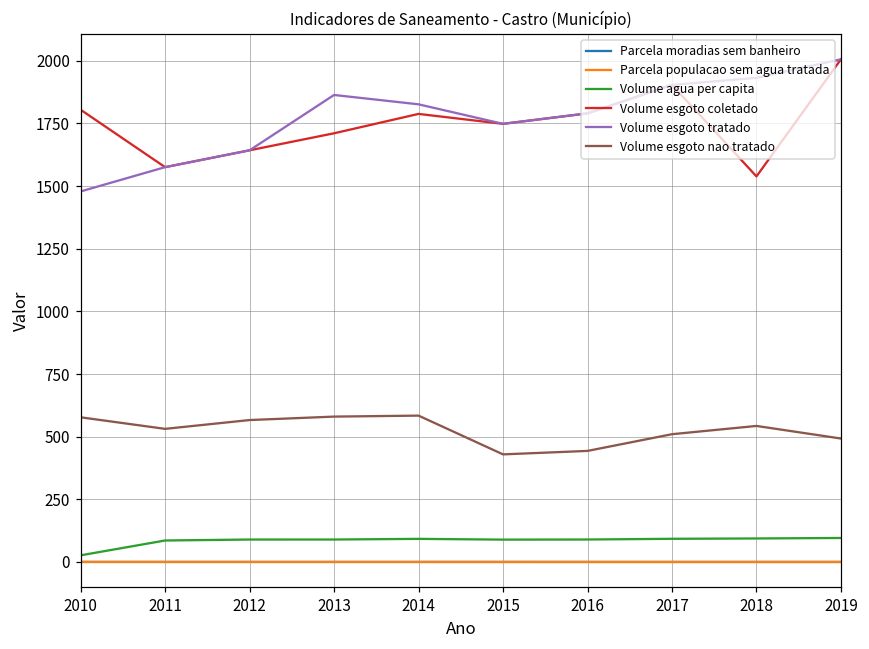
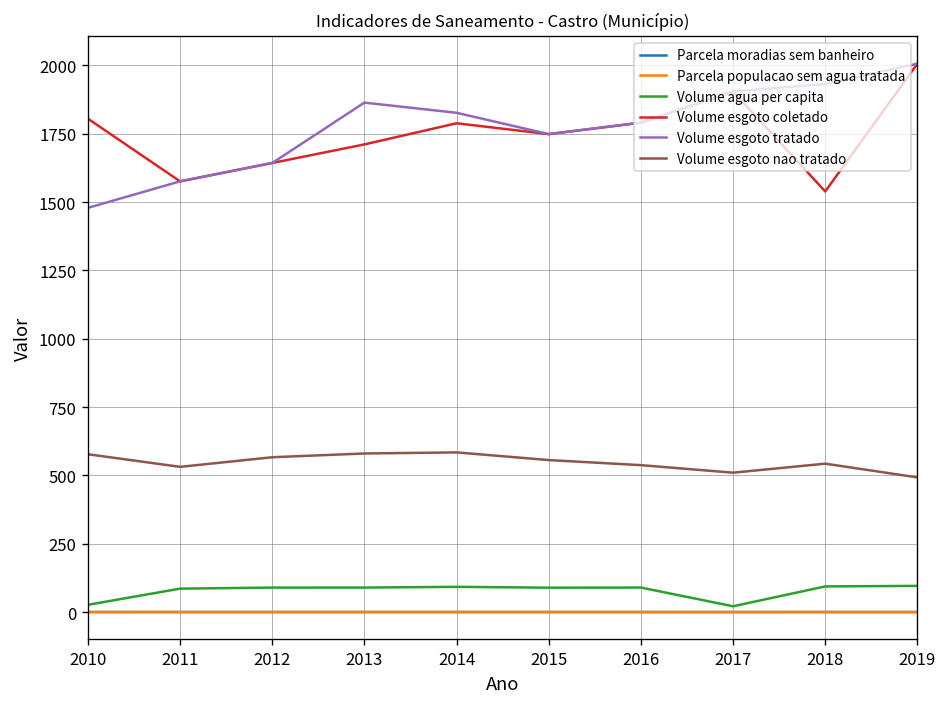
  {
    "Parcela populacao sem agua tratada": {
      "2010": 0,
      "2011": 0,
      "2012": 0,
      "2013": 0,
      "2014": 0,
      "2015": 0,
      "2016": 0,
      "2017": 0,
      "2018": 0,
      "2019": 0
    },
    "Volume agua per capita": {
      "2010": 30,
      "2011": 90,
      "2012": 90,
      "2013": 90,
      "2014": 90,
      "2015": 90,
      "2016": 90,
-     "2017": 90,
+     "2017": 20,
      "2018": 90,
      "2019": 100
    },
    "Volume esgoto coletado": {
      "2010": 1800,
      "2013": 1710,
      "2014": 1790,
      "2018": 1540
    },
    "Volume esgoto tratado": {
      "2010": 1480,
      "2013": 1860,
      "2014": 1830
    },
    "Volume esgoto nao tratado": {
      "2010": 580,
      "2011": 530,
      "2012": 570,
      "2013": 580,
      "2014": 580,
-     "2015": 430,
-     "2016": 440,
+     "2015": 560,
+     "2016": 540,
      "2017": 510,
      "2018": 540,
      "2019": 490
    }
  }
